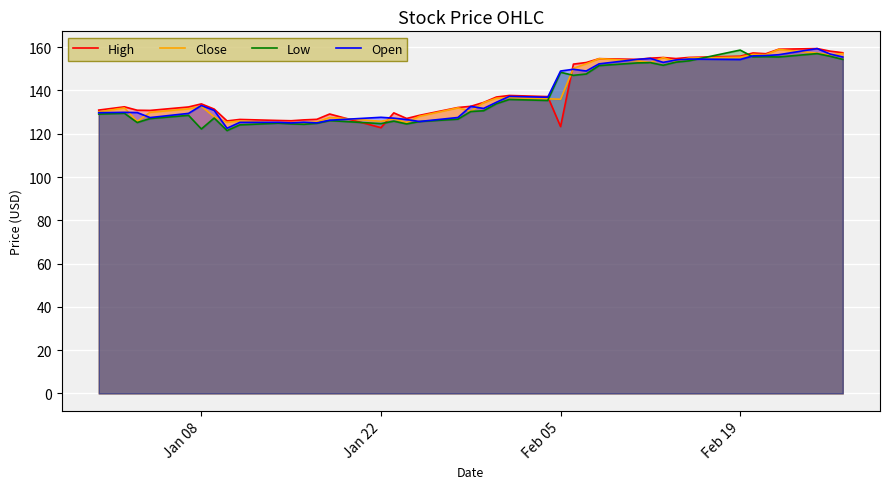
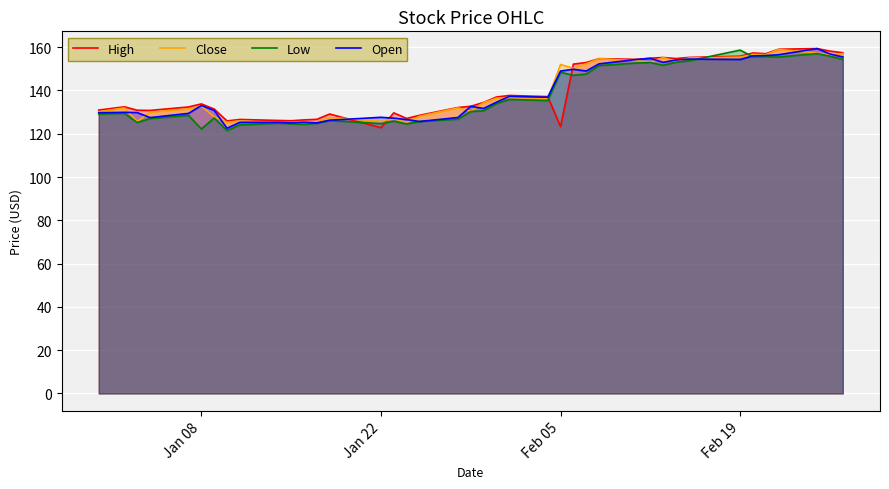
  {
    "High": {
      "Jan 22": 123,
      "Feb 05": 123
    },
    "Close": {
-     "Feb 05": 136
+     "Feb 05": 152
    },
    "Low": {
      "Jan 08": 122,
      "Feb 19": 159
    },
    "Open": {
      "Jan 22": 128
    }
  }
